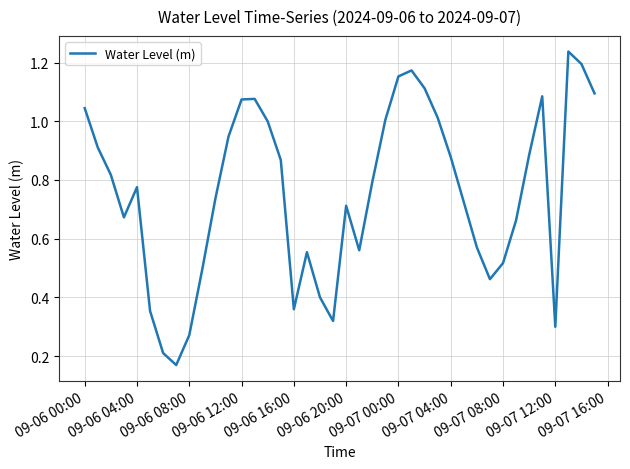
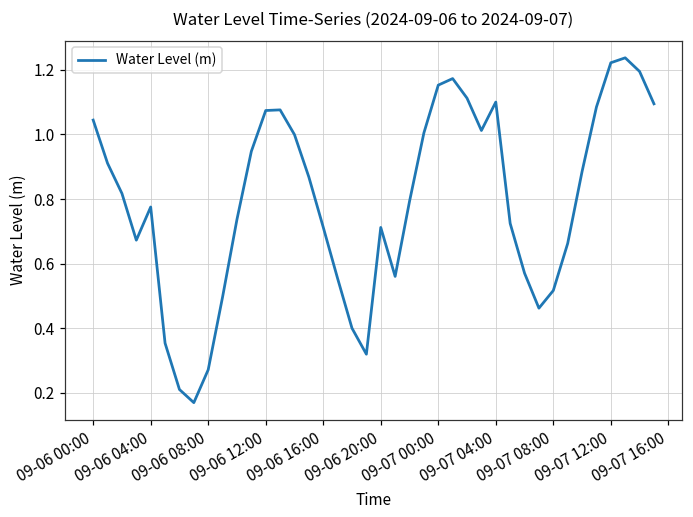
  {
    "09-06 00:00": 1.04,
    "09-06 04:00": 0.78,
    "09-06 08:00": 0.27,
    "09-06 12:00": 1.07,
-   "09-06 16:00": 0.36,
+   "09-06 16:00": 0.71,
    "09-06 20:00": 0.71,
    "09-07 00:00": 1.15,
-   "09-07 04:00": 0.88,
+   "09-07 04:00": 1.10,
    "09-07 08:00": 0.52,
-   "09-07 12:00": 0.30
+   "09-07 12:00": 1.22
  }
